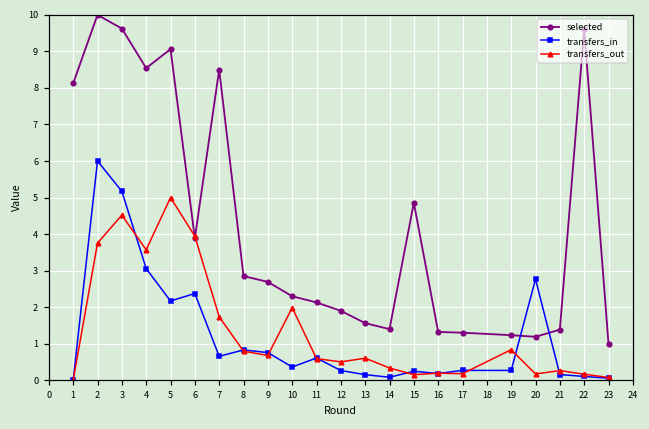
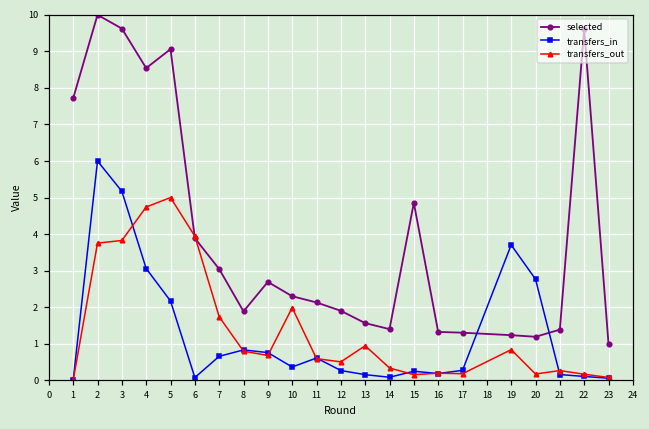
  {
    "selected": {
-     "1": 8.1,
+     "1": 7.7,
      "2": 10.0,
      "3": 9.6,
      "4": 8.5,
      "5": 9.1,
-     "7": 8.5,
-     "8": 2.9,
+     "7": 3.0,
+     "8": 1.9,
      "9": 2.7,
      "10": 2.3,
      "11": 2.1,
      "12": 1.9,
      "13": 1.6,
      "14": 1.4,
      "15": 4.9,
      "16": 1.3,
      "17": 1.3,
      "19": 1.2,
      "20": 1.2,
      "21": 1.4,
      "23": 1.0
    },
    "transfers_in": {
      "2": 6.0,
      "3": 5.2,
      "4": 3.1,
      "5": 2.2,
-     "6": 2.4,
+     "6": 0.1,
      "7": 0.7,
      "9": 0.8,
      "10": 0.4,
      "12": 0.3,
      "13": 0.2,
      "14": 0.1,
      "15": 0.2,
      "17": 0.3,
-     "19": 0.3,
+     "19": 3.7,
      "20": 2.8,
      "21": 0.2
    },
    "transfers_out": {
      "2": 3.8,
-     "3": 4.5,
-     "4": 3.6,
+     "3": 3.8,
+     "4": 4.7,
      "5": 5.0,
      "7": 1.7,
      "9": 0.7,
      "10": 2.0,
      "12": 0.5,
-     "13": 0.6,
+     "13": 0.9,
      "14": 0.3,
      "15": 0.2,
      "17": 0.2,
      "19": 0.8,
      "20": 0.2,
      "21": 0.3
    }
  }
